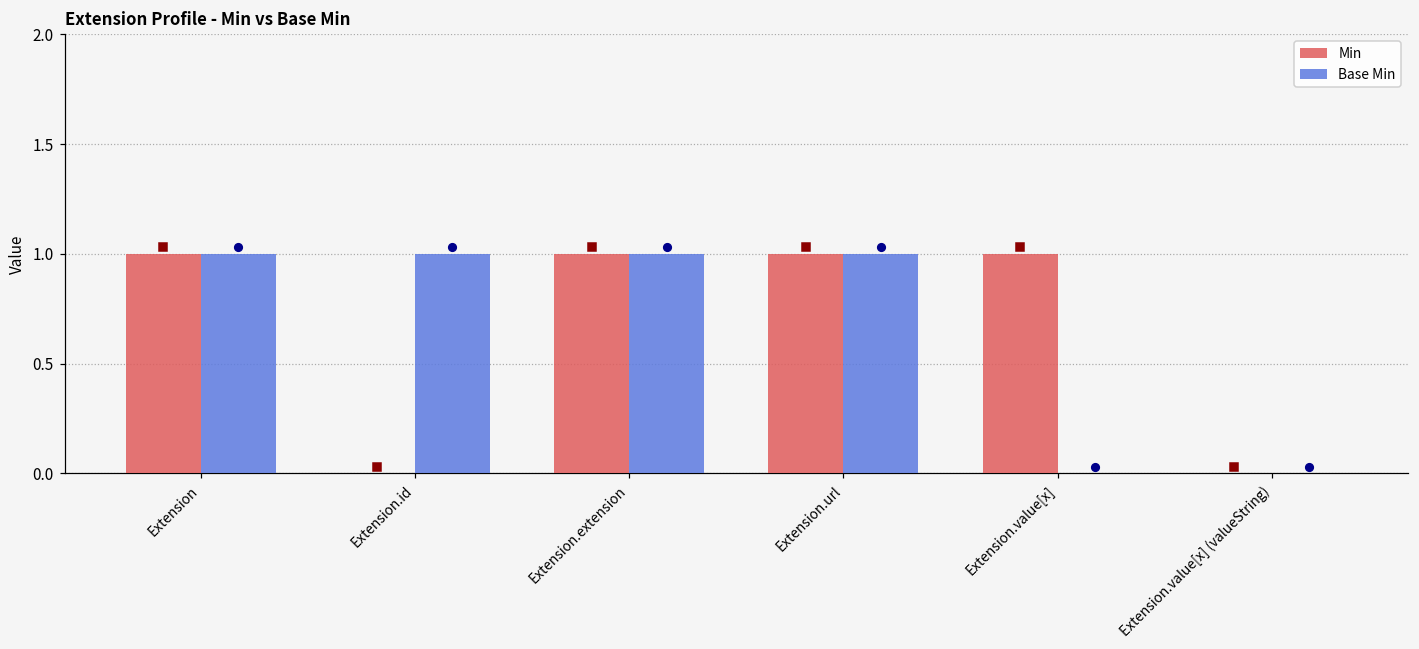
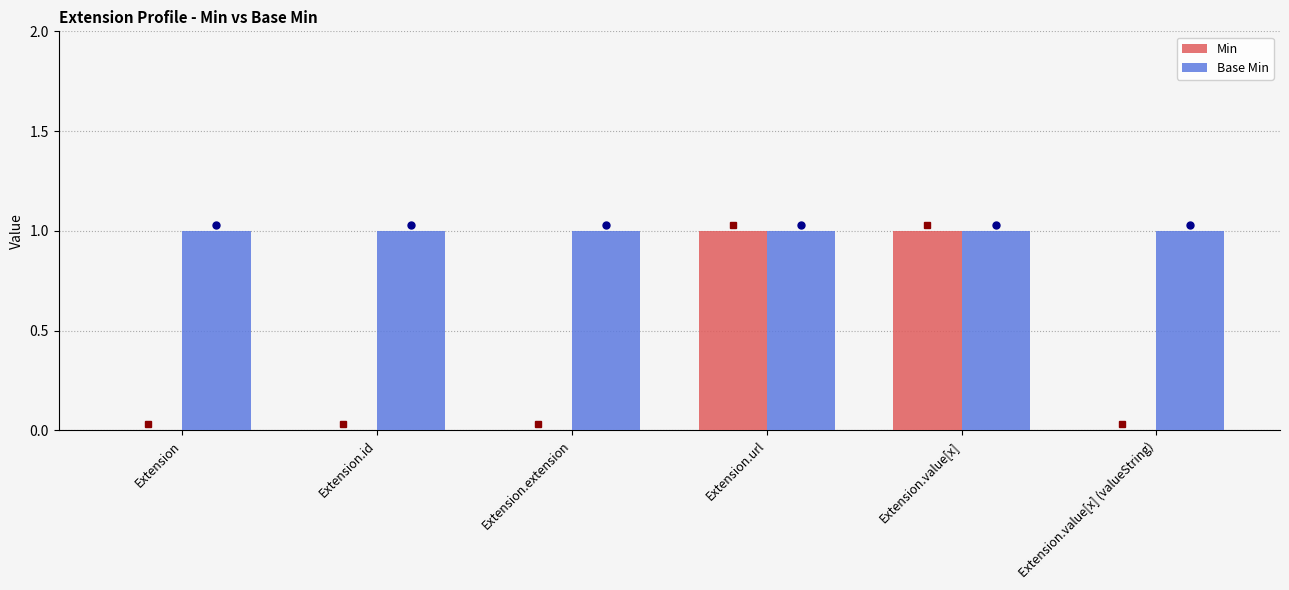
  {
    "Min": {
-     "Extension": 1,
+     "Extension": 0,
      "Extension.id": 0,
-     "Extension.extension": 1,
+     "Extension.extension": 0,
      "Extension.url": 1,
      "Extension.value[x]": 1,
      "Extension.value[x] (valueString)": 0
    },
    "Base Min": {
      "Extension": 1,
      "Extension.id": 1,
      "Extension.extension": 1,
      "Extension.url": 1,
-     "Extension.value[x]": 0,
-     "Extension.value[x] (valueString)": 0
+     "Extension.value[x]": 1,
+     "Extension.value[x] (valueString)": 1
    }
  }
